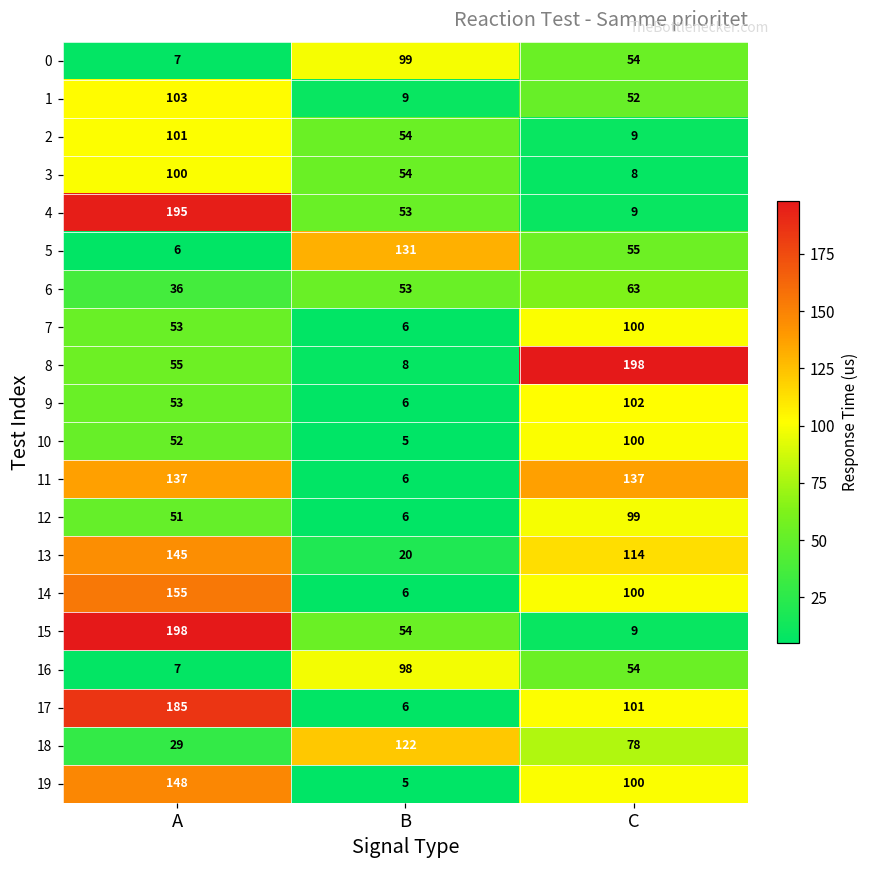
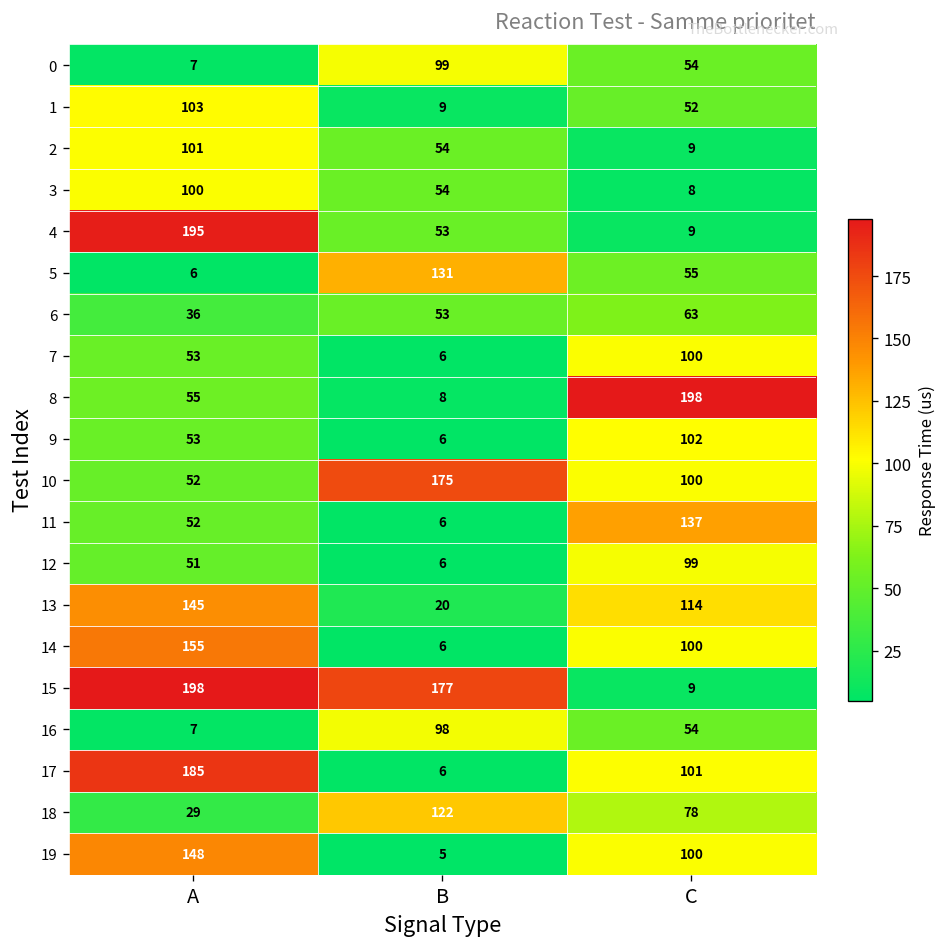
  {
    "0": {
      "A": 7,
      "B": 99,
      "C": 54
    },
    "1": {
      "A": 103,
      "B": 9,
      "C": 52
    },
    "2": {
      "A": 101,
      "B": 54,
      "C": 9
    },
    "3": {
      "A": 100,
      "B": 54,
      "C": 8
    },
    "4": {
      "A": 195,
      "B": 53,
      "C": 9
    },
    "5": {
      "A": 6,
      "B": 131,
      "C": 55
    },
    "6": {
      "A": 36,
      "B": 53,
      "C": 63
    },
    "7": {
      "A": 53,
      "B": 6,
      "C": 100
    },
    "8": {
      "A": 55,
      "B": 8,
      "C": 198
    },
    "9": {
      "A": 53,
      "B": 6,
      "C": 102
    },
    "10": {
      "A": 52,
-     "B": 5,
+     "B": 175,
      "C": 100
    },
    "11": {
-     "A": 137,
+     "A": 52,
      "B": 6,
      "C": 137
    },
    "12": {
      "A": 51,
      "B": 6,
      "C": 99
    },
    "13": {
      "A": 145,
      "B": 20,
      "C": 114
    },
    "14": {
      "A": 155,
      "B": 6,
      "C": 100
    },
    "15": {
      "A": 198,
-     "B": 54,
+     "B": 177,
      "C": 9
    },
    "16": {
      "A": 7,
      "B": 98,
      "C": 54
    },
    "17": {
      "A": 185,
      "B": 6,
      "C": 101
    },
    "18": {
      "A": 29,
      "B": 122,
      "C": 78
    },
    "19": {
      "A": 148,
      "B": 5,
      "C": 100
    }
  }
